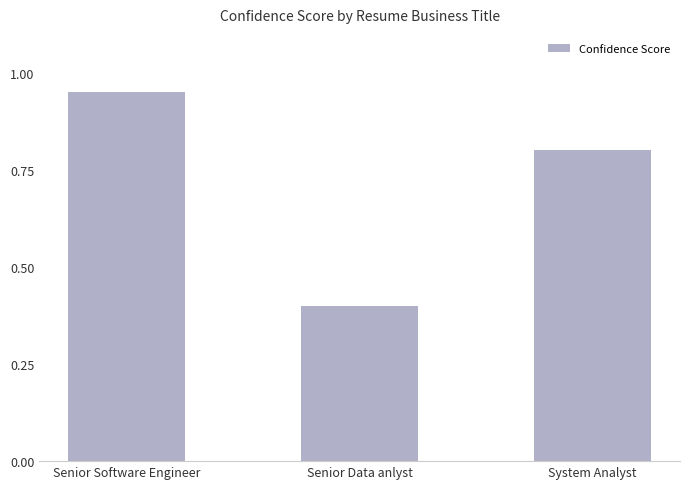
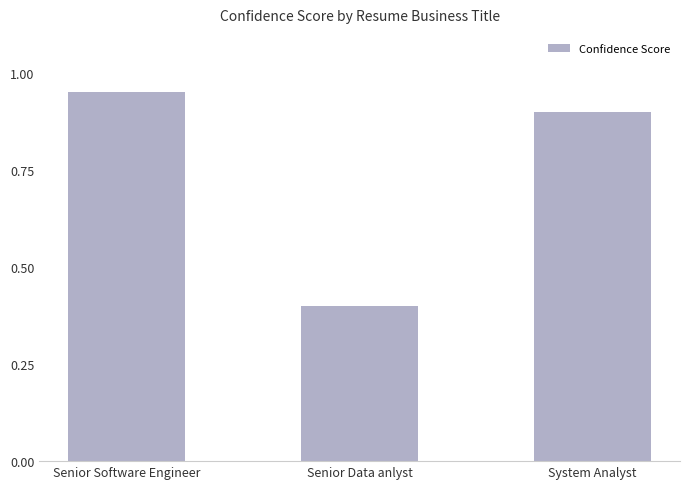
  {
    "Senior Software Engineer": 0.95,
    "Senior Data anlyst": 0.4,
-   "System Analyst": 0.8
+   "System Analyst": 0.9
  }
